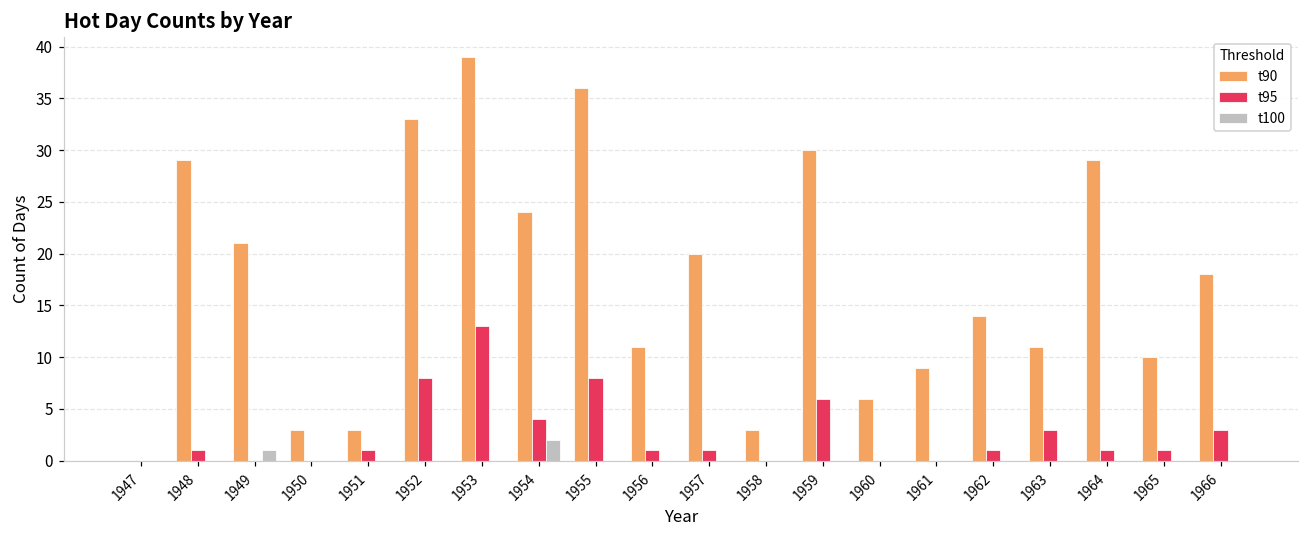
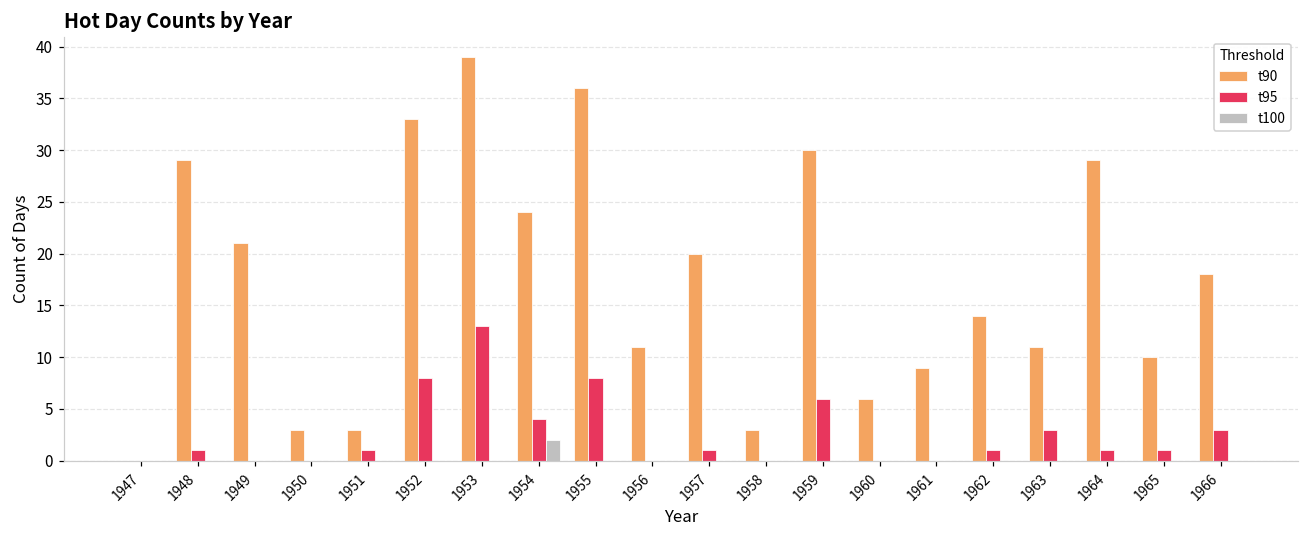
  {
    "t90": {
      "1947": 0,
      "1948": 29,
      "1949": 21,
      "1950": 3,
      "1951": 3,
      "1952": 33,
      "1953": 39,
      "1954": 24,
      "1955": 36,
      "1956": 11,
      "1957": 20,
      "1958": 3,
      "1959": 30,
      "1960": 6,
      "1961": 9,
      "1962": 14,
      "1963": 11,
      "1964": 29,
      "1965": 10,
      "1966": 18
    },
    "t95": {
      "1947": 0,
      "1948": 1,
      "1949": 0,
      "1950": 0,
      "1951": 1,
      "1952": 8,
      "1953": 13,
      "1954": 4,
      "1955": 8,
-     "1956": 1,
+     "1956": 0,
      "1957": 1,
      "1958": 0,
      "1959": 6,
      "1960": 0,
      "1961": 0,
      "1962": 1,
      "1963": 3,
      "1964": 1,
      "1965": 1,
      "1966": 3
    },
    "t100": {
      "1947": 0,
      "1948": 0,
-     "1949": 1,
+     "1949": 0,
      "1950": 0,
      "1951": 0,
      "1952": 0,
      "1953": 0,
      "1954": 2,
      "1955": 0,
      "1956": 0,
      "1957": 0,
      "1958": 0,
      "1959": 0,
      "1960": 0,
      "1961": 0,
      "1962": 0,
      "1963": 0,
      "1964": 0,
      "1965": 0,
      "1966": 0
    }
  }
